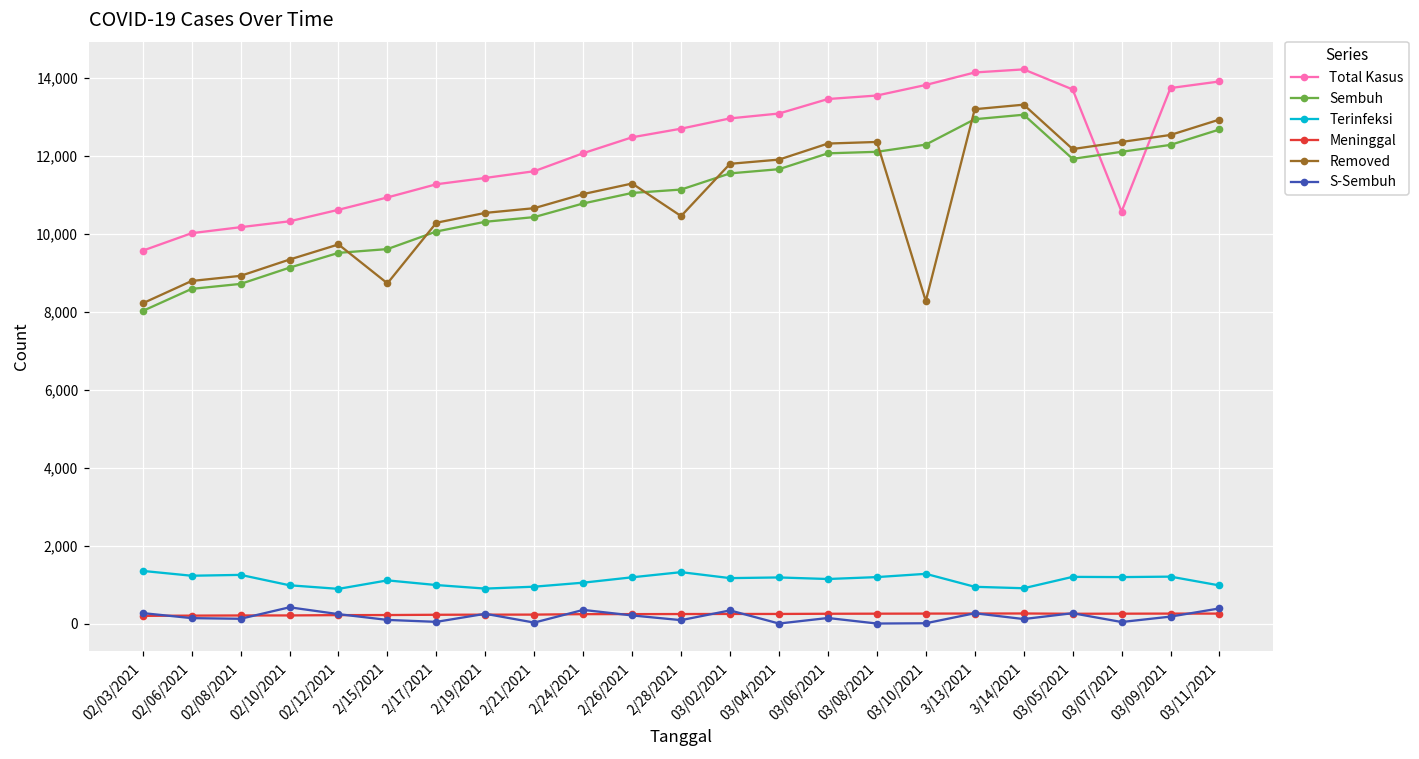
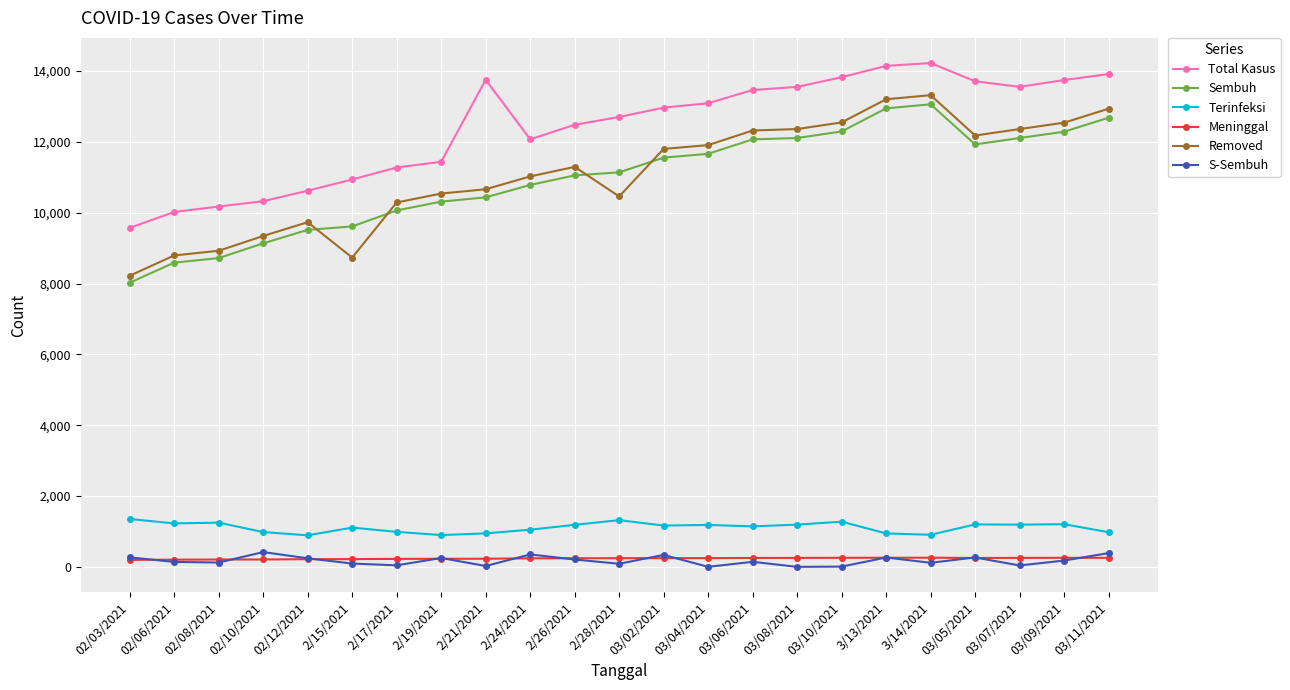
  {
    "Total Kasus": {
      "02/03/2021": "9,600",
      "02/06/2021": "10,000",
      "02/08/2021": "10,200",
      "02/10/2021": "10,300",
      "02/12/2021": "10,600",
      "2/15/2021": "10,900",
      "2/17/2021": "11,300",
      "2/19/2021": "11,400",
-     "2/21/2021": "11,600",
+     "2/21/2021": "13,800",
      "2/24/2021": "12,100",
      "2/26/2021": "12,500",
      "2/28/2021": "12,700",
      "03/02/2021": "13,000",
      "03/04/2021": "13,100",
      "03/06/2021": "13,500",
      "03/08/2021": "13,600",
      "03/10/2021": "13,800",
      "3/13/2021": "14,100",
      "3/14/2021": "14,200",
      "03/05/2021": "13,700",
-     "03/07/2021": "10,600",
+     "03/07/2021": "13,600",
      "03/09/2021": "13,700",
      "03/11/2021": "13,900"
    },
    "Sembuh": {
      "02/03/2021": "8,000",
      "02/06/2021": "8,600",
      "02/08/2021": "8,700",
      "02/10/2021": "9,100",
      "02/12/2021": "9,500",
      "2/15/2021": "9,600",
      "2/17/2021": "10,100",
      "2/19/2021": "10,300",
      "2/21/2021": "10,400",
      "2/24/2021": "10,800",
      "2/26/2021": "11,100",
      "2/28/2021": "11,100",
      "03/02/2021": "11,600",
      "03/04/2021": "11,700",
      "03/06/2021": "12,100",
      "03/08/2021": "12,100",
      "03/10/2021": "12,300",
      "3/13/2021": "12,900",
      "3/14/2021": "13,100",
      "03/05/2021": "11,900",
      "03/07/2021": "12,100",
      "03/09/2021": "12,300",
      "03/11/2021": "12,700"
    },
    "Terinfeksi": {
      "02/03/2021": "1,400",
      "02/06/2021": "1,200",
      "02/08/2021": "1,200",
      "02/10/2021": "1,000",
      "02/12/2021": "900",
      "2/15/2021": "1,100",
      "2/17/2021": "1,000",
      "2/19/2021": "900",
      "2/21/2021": "900",
      "2/24/2021": "1,000",
      "2/26/2021": "1,200",
      "2/28/2021": "1,300",
      "03/02/2021": "1,200",
      "03/04/2021": "1,200",
      "03/06/2021": "1,100",
      "03/08/2021": "1,200",
      "03/10/2021": "1,300",
      "3/13/2021": "900",
      "3/14/2021": "900",
      "03/05/2021": "1,200",
      "03/07/2021": "1,200",
      "03/09/2021": "1,200",
      "03/11/2021": "1,000"
    },
    "Meninggal": {
      "02/08/2021": "200",
      "02/10/2021": "200",
      "2/15/2021": "200",
      "2/17/2021": "200",
      "2/21/2021": "200",
      "2/24/2021": "200",
      "2/28/2021": "200",
      "03/02/2021": "200",
      "03/04/2021": "200",
      "03/06/2021": "300",
      "03/08/2021": "300",
      "03/10/2021": "300",
      "3/14/2021": "300",
      "03/07/2021": "300",
      "03/09/2021": "300",
      "03/11/2021": "300"
    },
    "Removed": {
      "02/03/2021": "8,200",
      "02/06/2021": "8,800",
      "02/08/2021": "8,900",
      "02/10/2021": "9,300",
      "02/12/2021": "9,700",
      "2/15/2021": "8,700",
      "2/17/2021": "10,300",
      "2/19/2021": "10,500",
      "2/21/2021": "10,700",
      "2/24/2021": "11,000",
      "2/26/2021": "11,300",
      "2/28/2021": "10,500",
      "03/02/2021": "11,800",
      "03/04/2021": "11,900",
      "03/06/2021": "12,300",
      "03/08/2021": "12,400",
-     "03/10/2021": "8,300",
+     "03/10/2021": "12,600",
      "3/13/2021": "13,200",
      "3/14/2021": "13,300",
      "03/05/2021": "12,200",
      "03/07/2021": "12,400",
      "03/09/2021": "12,500",
      "03/11/2021": "12,900"
    },
    "S-Sembuh": {
      "02/08/2021": "100",
      "02/10/2021": "400",
      "2/15/2021": "100",
      "2/17/2021": "0",
      "2/21/2021": "0",
      "2/24/2021": "400",
      "2/28/2021": "100",
      "03/02/2021": "300",
      "03/04/2021": "0",
      "03/06/2021": "100",
      "03/08/2021": "0",
      "03/10/2021": "0",
      "3/14/2021": "100",
      "03/07/2021": "0",
      "03/09/2021": "200",
      "03/11/2021": "400"
    }
  }
